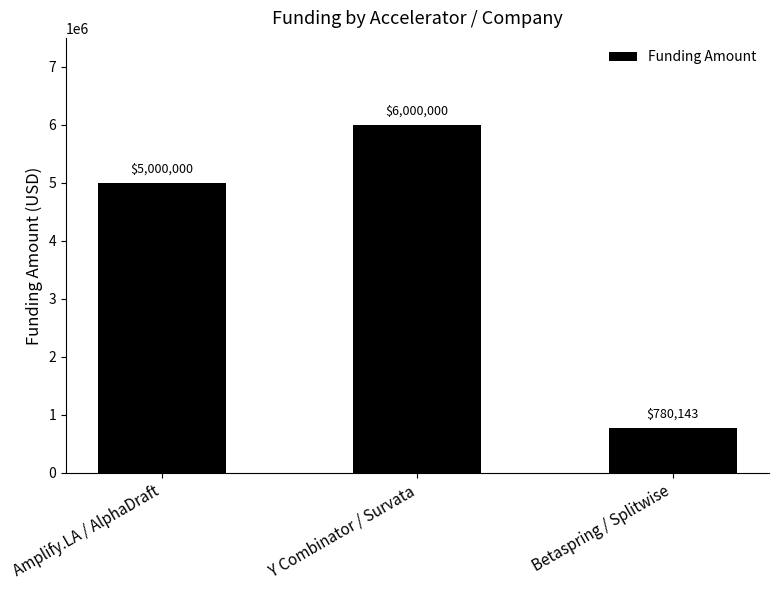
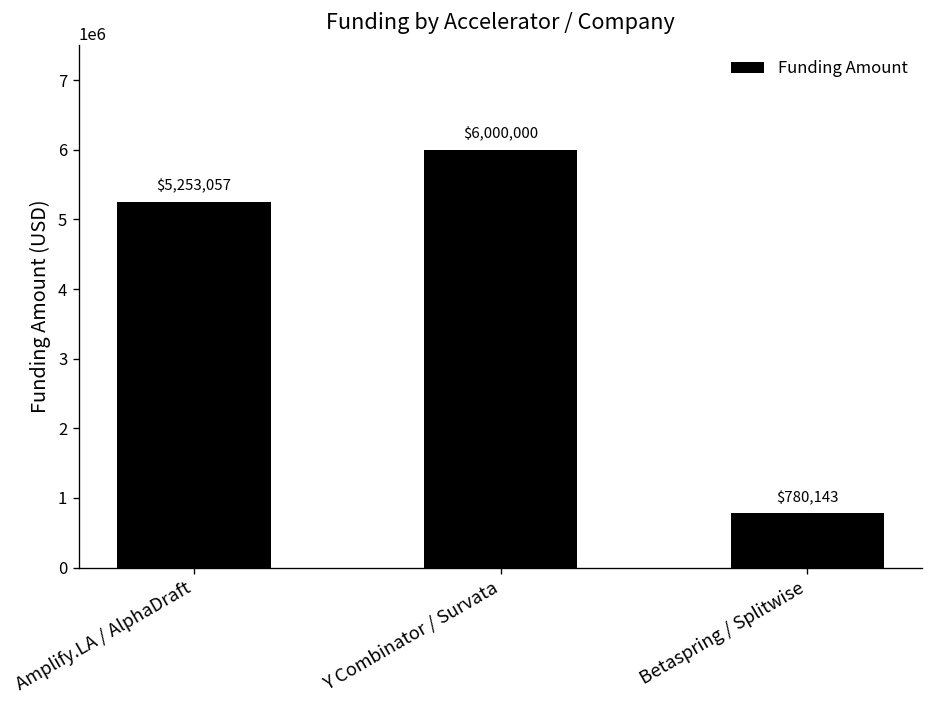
  {
-   "Amplify.LA / AlphaDraft": "$5,000,000",
+   "Amplify.LA / AlphaDraft": "$5,253,057",
    "Y Combinator / Survata": "$6,000,000",
    "Betaspring / Splitwise": "$780,143"
  }
